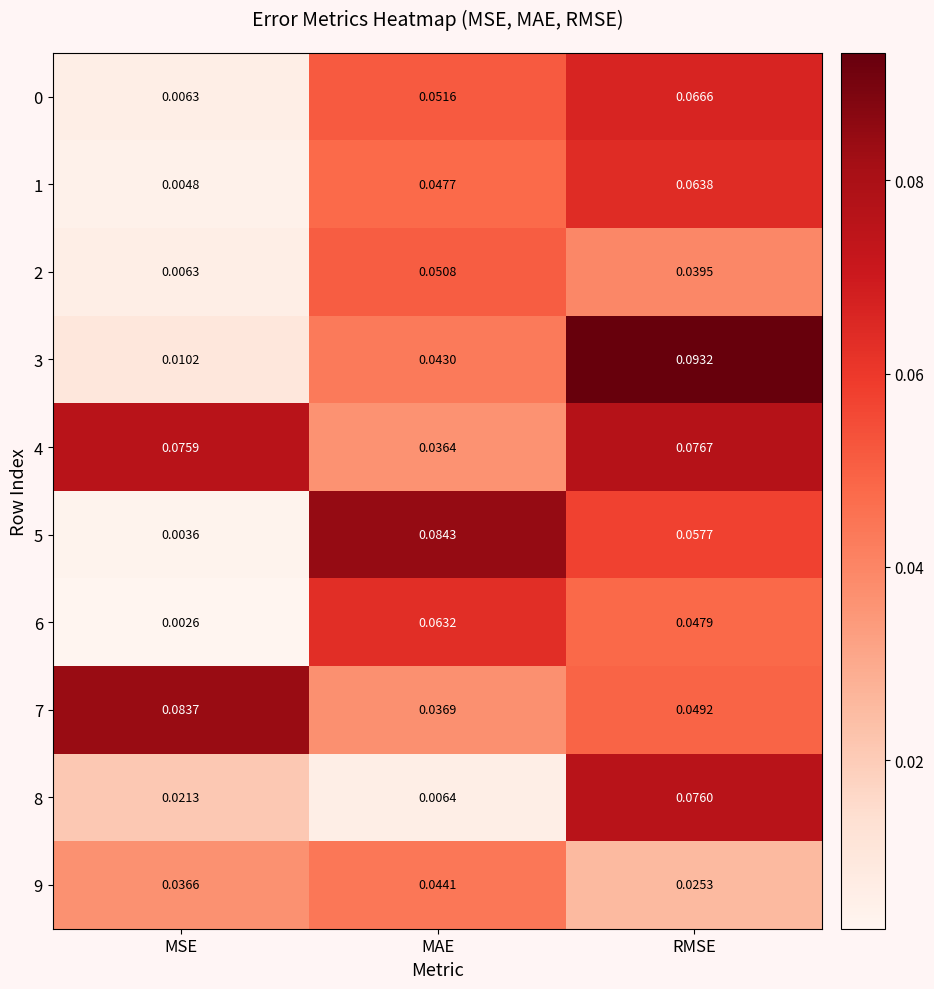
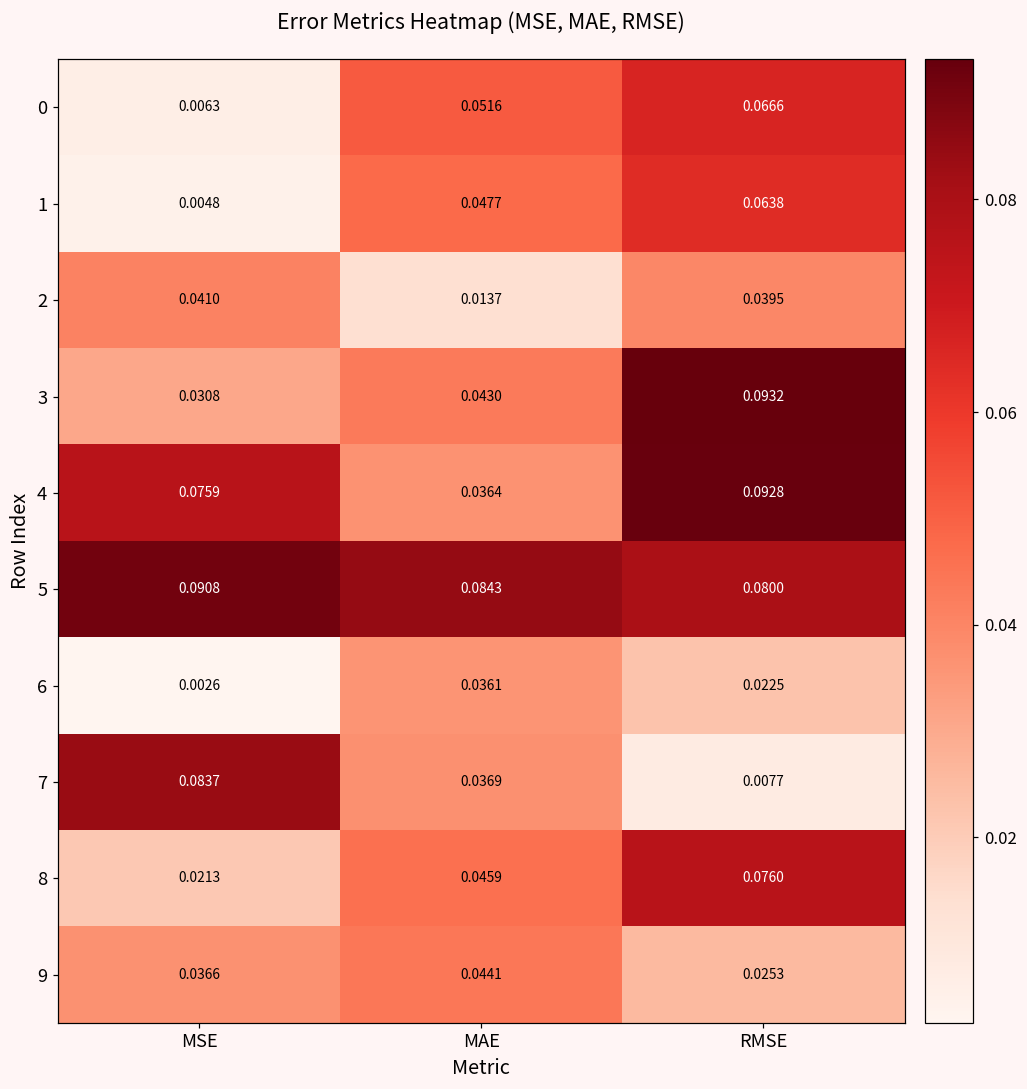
  {
    "0": {
      "MSE": 0.0063,
      "MAE": 0.0516,
      "RMSE": 0.0666
    },
    "1": {
      "MSE": 0.0048,
      "MAE": 0.0477,
      "RMSE": 0.0638
    },
    "2": {
-     "MSE": 0.0063,
-     "MAE": 0.0508,
+     "MSE": 0.0410,
+     "MAE": 0.0137,
      "RMSE": 0.0395
    },
    "3": {
-     "MSE": 0.0102,
+     "MSE": 0.0308,
      "MAE": 0.0430,
      "RMSE": 0.0932
    },
    "4": {
      "MSE": 0.0759,
      "MAE": 0.0364,
-     "RMSE": 0.0767
+     "RMSE": 0.0928
    },
    "5": {
-     "MSE": 0.0036,
+     "MSE": 0.0908,
      "MAE": 0.0843,
-     "RMSE": 0.0577
+     "RMSE": 0.0800
    },
    "6": {
      "MSE": 0.0026,
-     "MAE": 0.0632,
-     "RMSE": 0.0479
+     "MAE": 0.0361,
+     "RMSE": 0.0225
    },
    "7": {
      "MSE": 0.0837,
      "MAE": 0.0369,
-     "RMSE": 0.0492
+     "RMSE": 0.0077
    },
    "8": {
      "MSE": 0.0213,
-     "MAE": 0.0064,
+     "MAE": 0.0459,
      "RMSE": 0.0760
    },
    "9": {
      "MSE": 0.0366,
      "MAE": 0.0441,
      "RMSE": 0.0253
    }
  }
